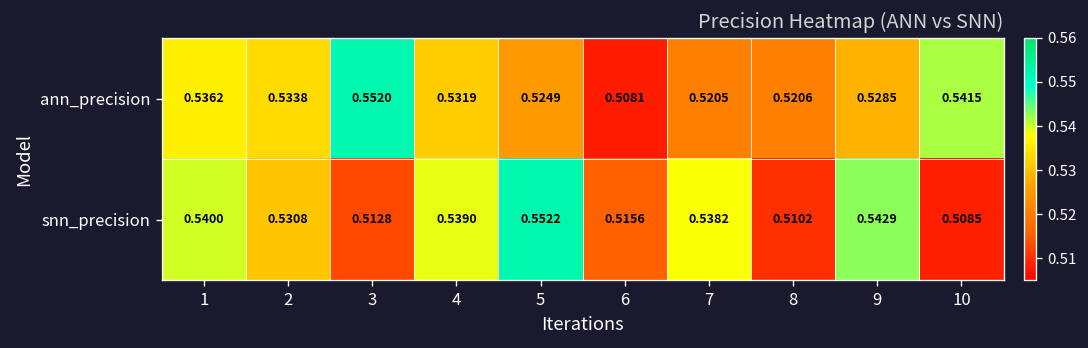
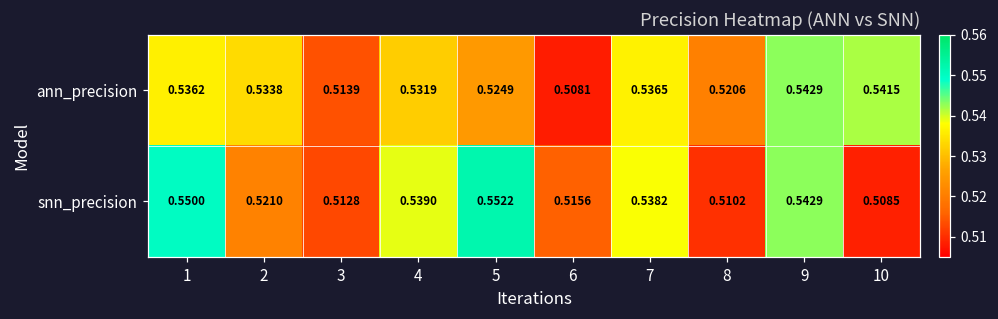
  {
    "ann_precision": {
      "1": 0.5362,
      "2": 0.5338,
-     "3": 0.5520,
+     "3": 0.5139,
      "4": 0.5319,
      "5": 0.5249,
      "6": 0.5081,
-     "7": 0.5205,
+     "7": 0.5365,
      "8": 0.5206,
-     "9": 0.5285,
+     "9": 0.5429,
      "10": 0.5415
    },
    "snn_precision": {
-     "1": 0.5400,
-     "2": 0.5308,
+     "1": 0.5500,
+     "2": 0.5210,
      "3": 0.5128,
      "4": 0.5390,
      "5": 0.5522,
      "6": 0.5156,
      "7": 0.5382,
      "8": 0.5102,
      "9": 0.5429,
      "10": 0.5085
    }
  }
